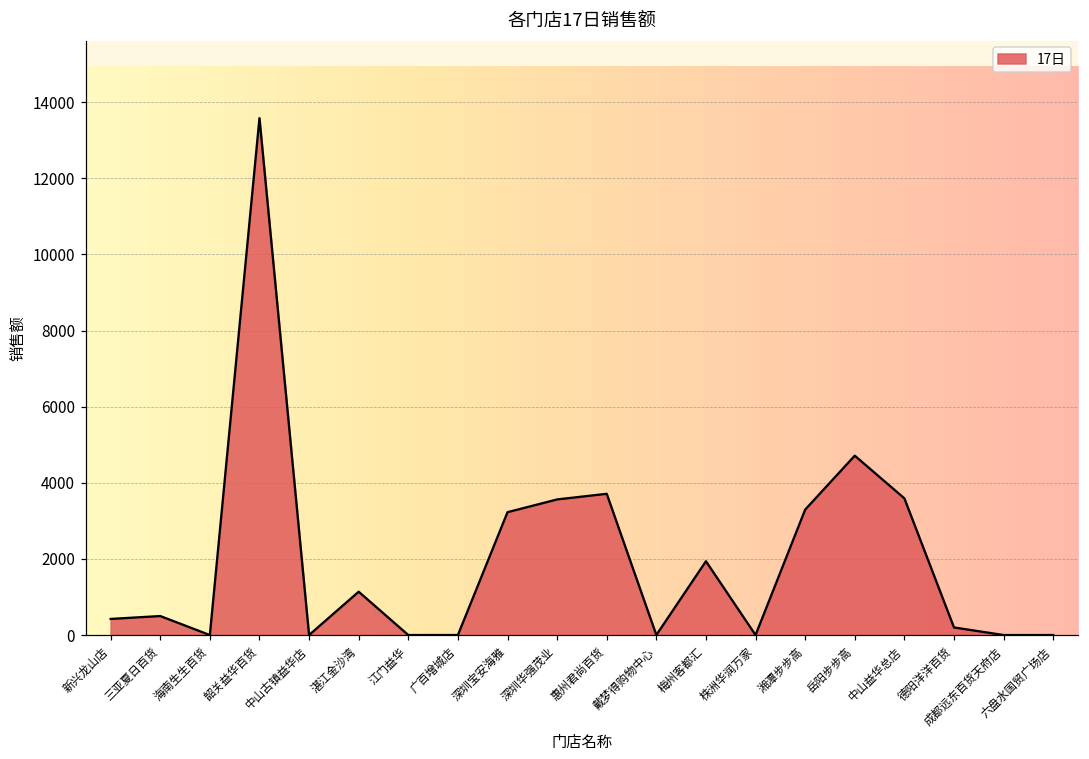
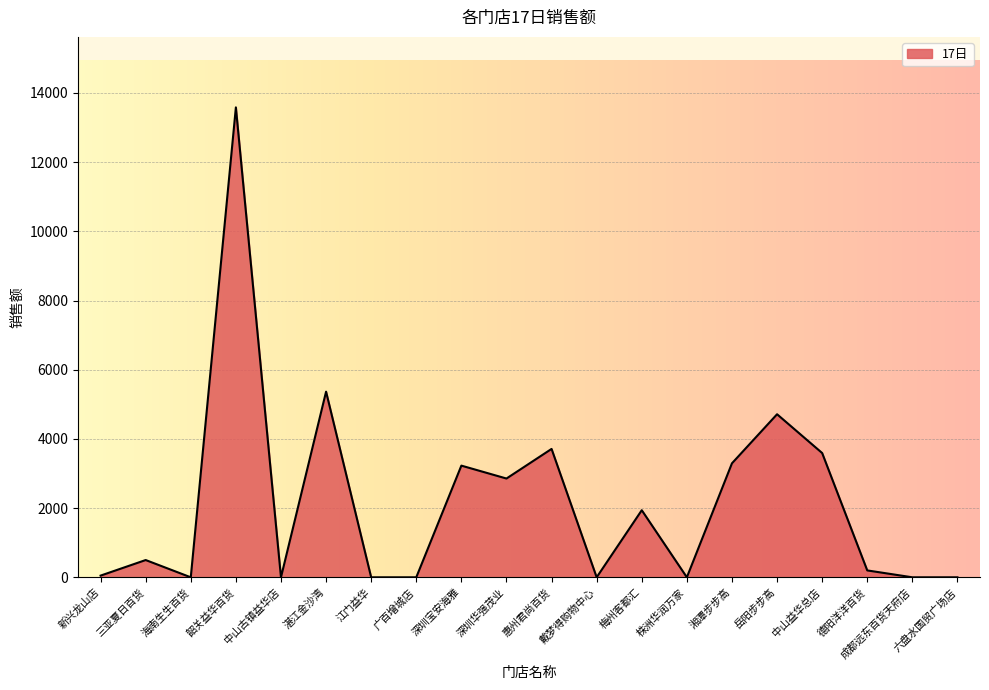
  {
-   "新兴龙山店": 400,
+   "新兴龙山店": 0,
    "三亚夏日百货": 500,
    "海南生生百货": 0,
    "韶关益华百货": 13600,
    "中山古镇益华店": 0,
-   "湛江金沙湾": 1100,
+   "湛江金沙湾": 5400,
    "江门益华": 0,
    "广百增城店": 0,
    "深圳宝安海雅": 3200,
-   "深圳华强茂业": 3600,
+   "深圳华强茂业": 2900,
    "惠州君尚百货": 3700,
    "戴梦得购物中心": 0,
    "梅州客都汇": 1900,
    "株洲华润万家": 0,
    "湘潭步步高": 3300,
    "岳阳步步高": 4700,
    "中山益华总店": 3600,
    "德阳洋洋百货": 200,
    "成都远东百货天府店": 0,
    "六盘水国贸广场店": 0
  }
